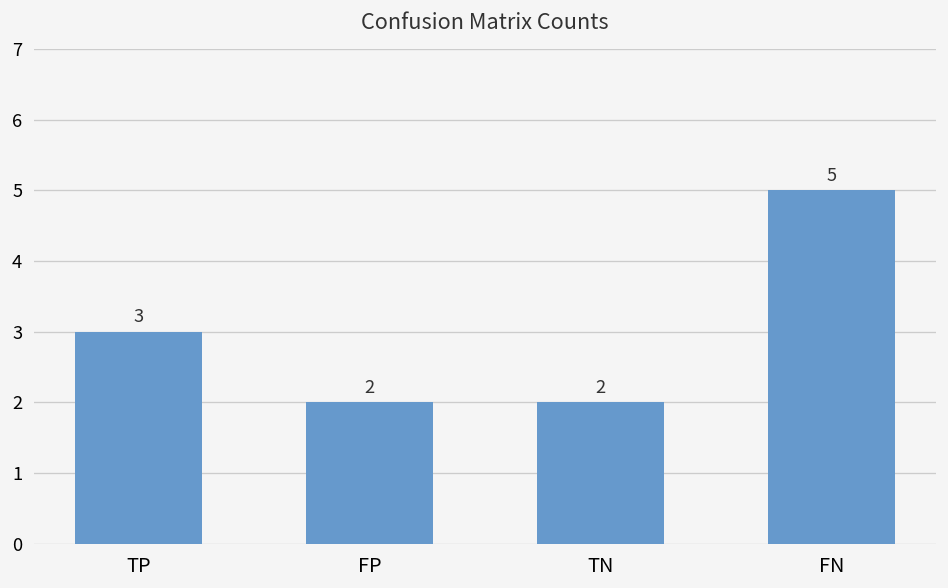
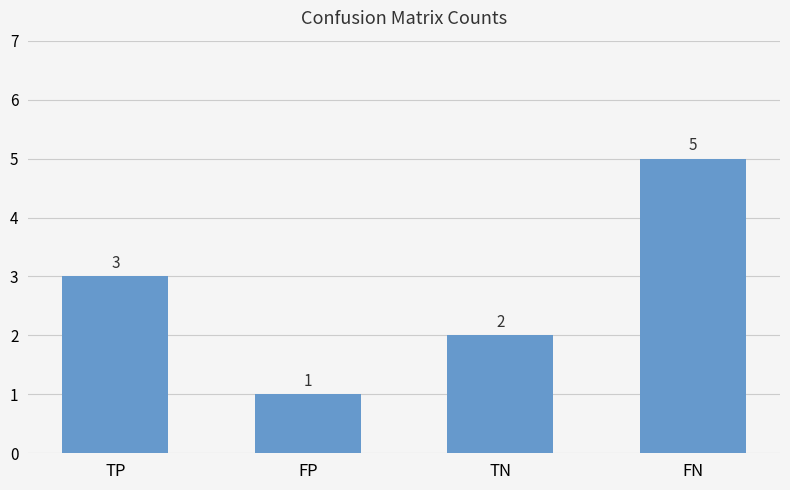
  {
    "TP": 3,
-   "FP": 2,
+   "FP": 1,
    "TN": 2,
    "FN": 5
  }
